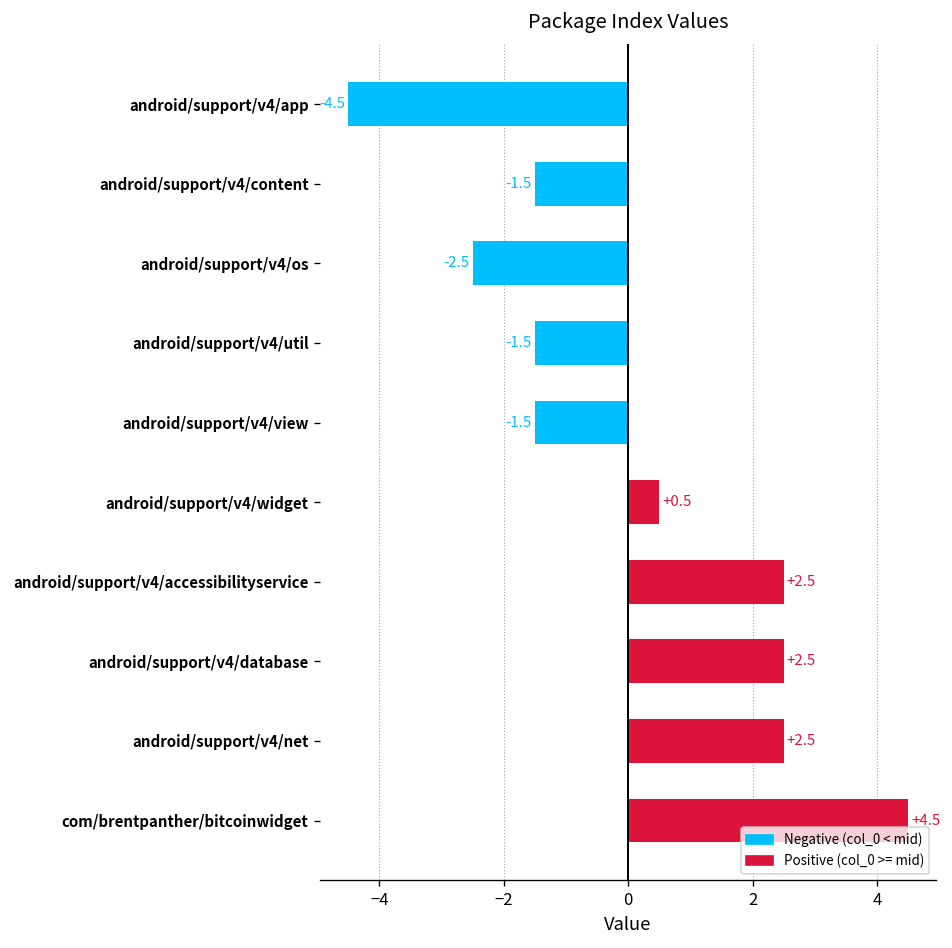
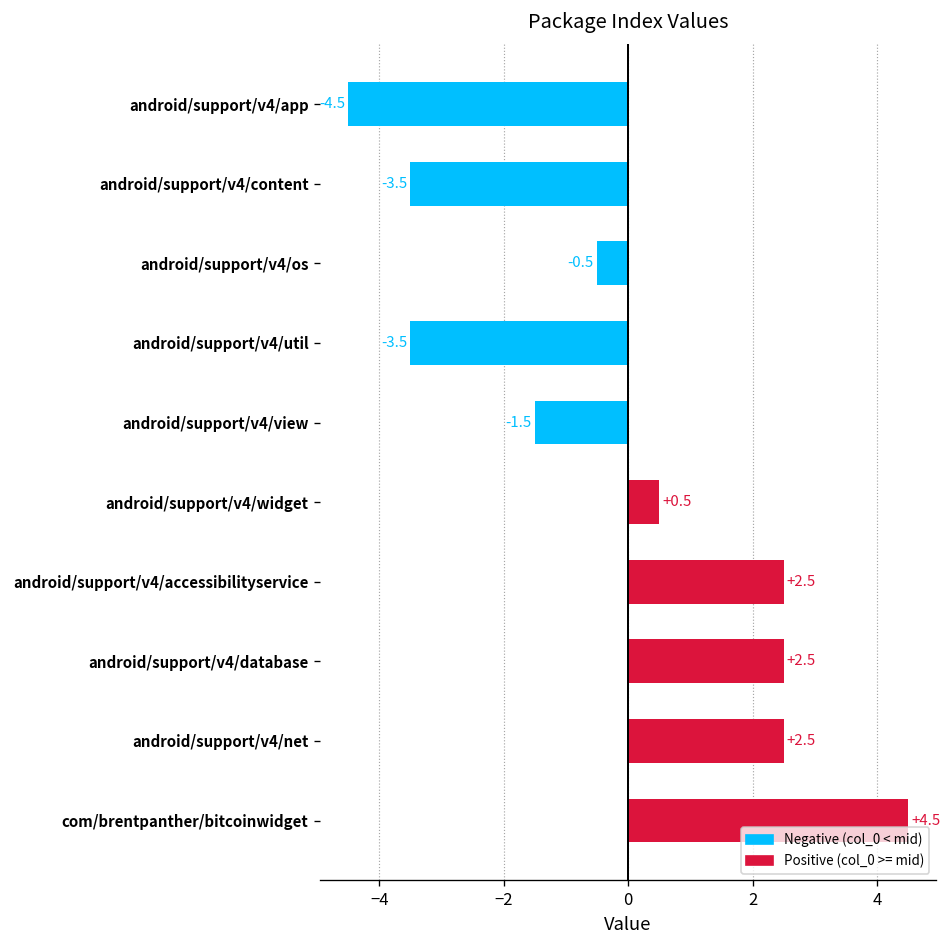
  {
    "android/support/v4/app": "-4.5",
-   "android/support/v4/content": "-1.5",
-   "android/support/v4/os": "-2.5",
-   "android/support/v4/util": "-1.5",
+   "android/support/v4/content": "-3.5",
+   "android/support/v4/os": "-0.5",
+   "android/support/v4/util": "-3.5",
    "android/support/v4/view": "-1.5",
    "android/support/v4/widget": "+0.5",
    "android/support/v4/accessibilityservice": "+2.5",
    "android/support/v4/database": "+2.5",
    "android/support/v4/net": "+2.5",
    "com/brentpanther/bitcoinwidget": "+4.5"
  }
